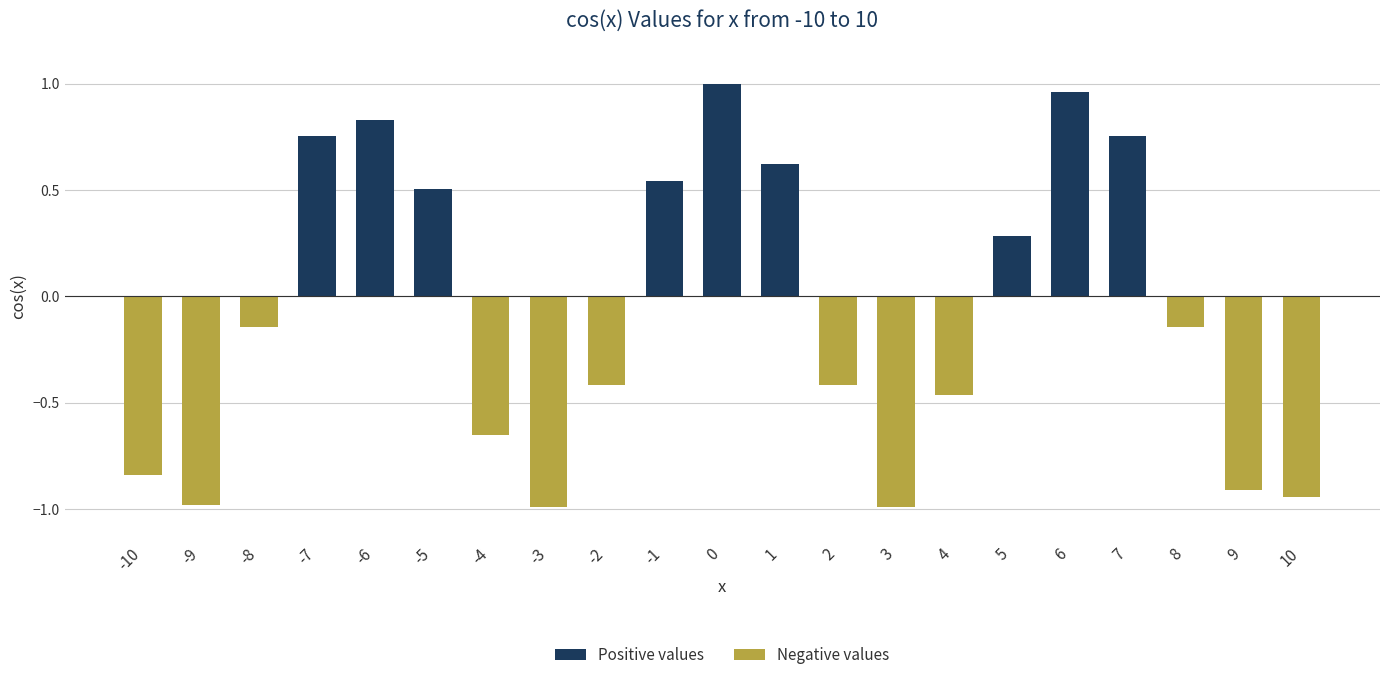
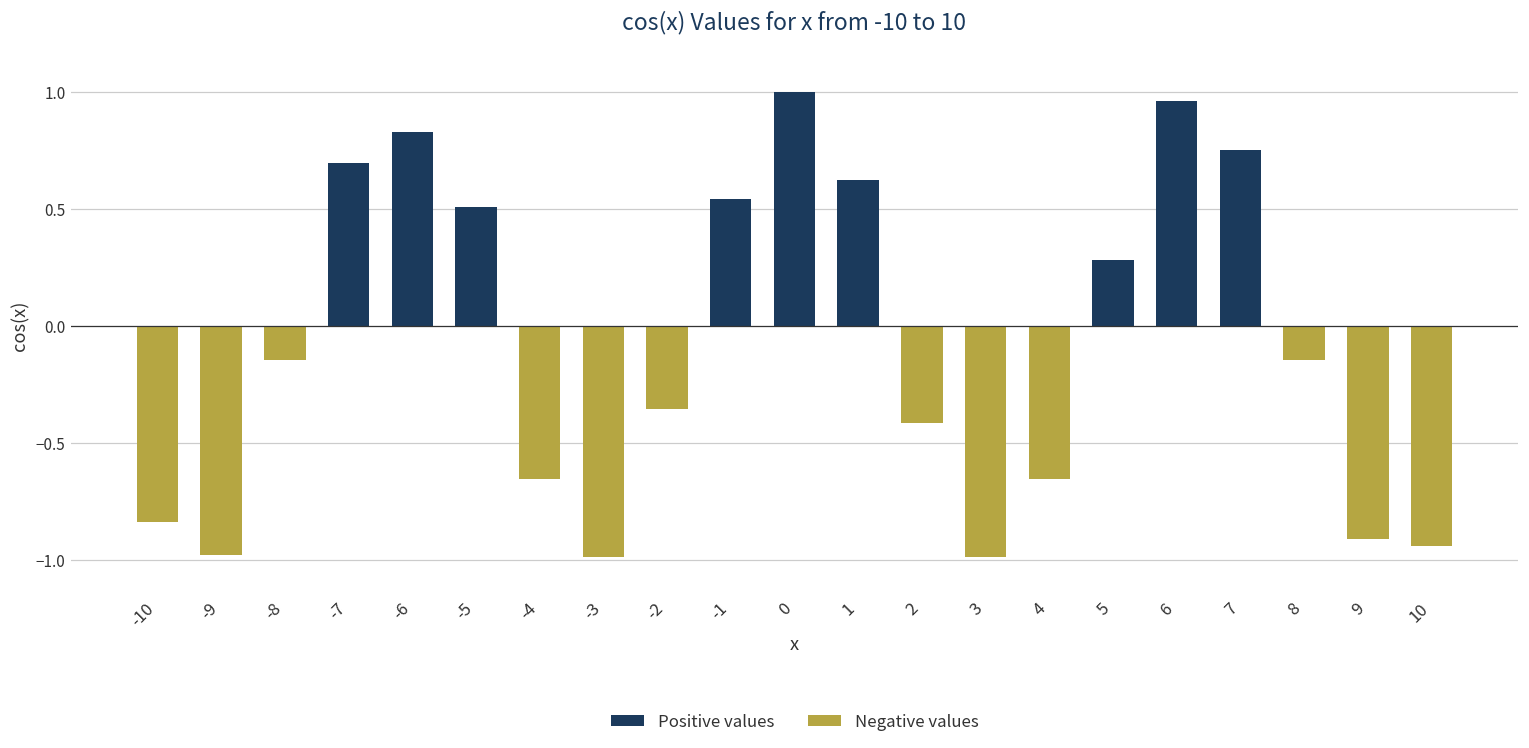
  {
    "Positive values": {
      "-10": 0.00,
      "-9": 0.00,
      "-8": 0.00,
-     "-7": 0.75,
+     "-7": 0.69,
      "-6": 0.83,
      "-5": 0.51,
      "-4": 0.00,
      "-3": 0.00,
      "-2": 0.00,
      "-1": 0.54,
      "0": 1.00,
      "1": 0.62,
      "2": 0.00,
      "3": 0.00,
      "4": 0.00,
      "5": 0.28,
      "6": 0.96,
      "7": 0.75,
      "8": 0.00,
      "9": 0.00,
      "10": 0.00
    },
    "Negative values": {
      "-10": -0.84,
      "-9": -0.98,
      "-8": -0.15,
      "-7": 0.00,
      "-6": 0.00,
      "-5": 0.00,
      "-4": -0.65,
      "-3": -0.99,
-     "-2": -0.42,
+     "-2": -0.36,
      "-1": 0.00,
      "0": 0.00,
      "1": 0.00,
      "2": -0.42,
      "3": -0.99,
-     "4": -0.47,
+     "4": -0.65,
      "5": 0.00,
      "6": 0.00,
      "7": 0.00,
      "8": -0.15,
      "9": -0.91,
      "10": -0.94
    }
  }
